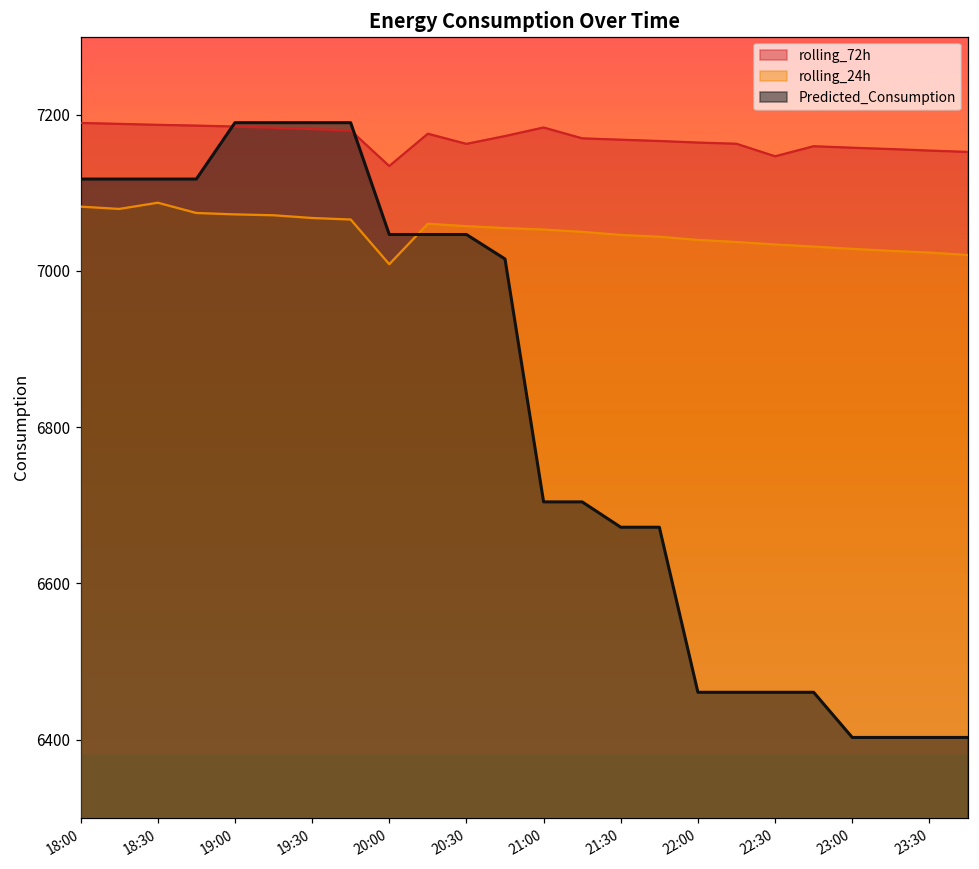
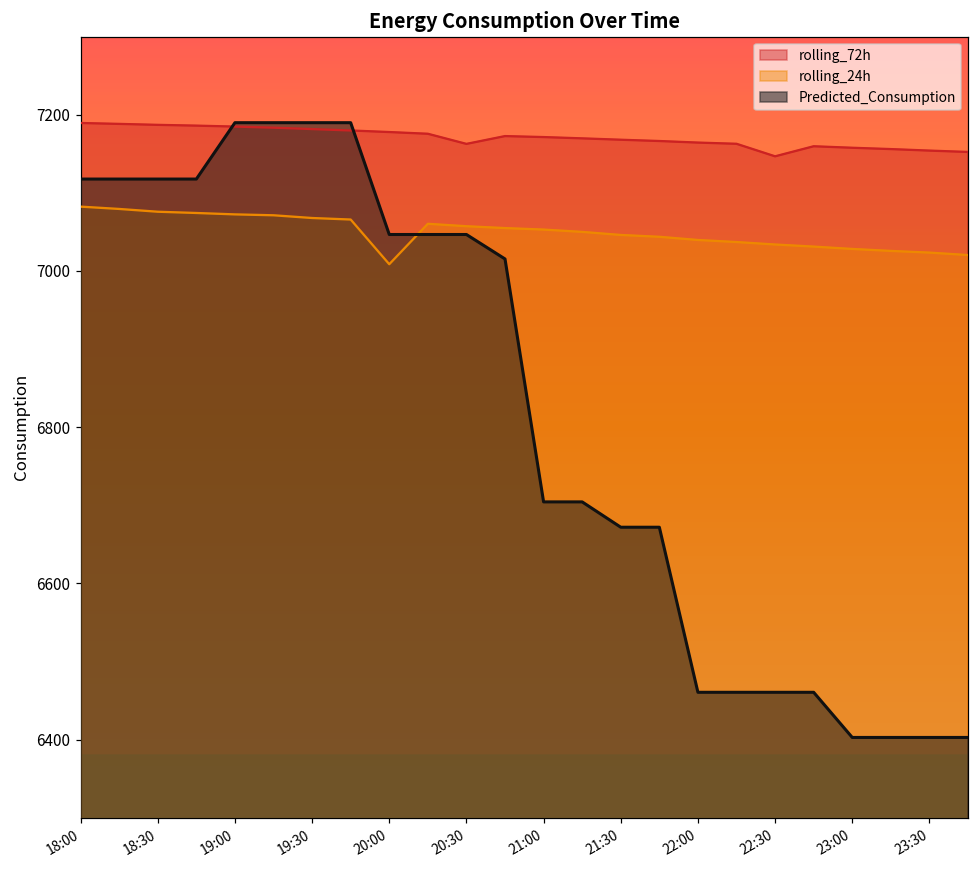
  {
    "rolling_72h": {
      "18:00": 7190,
      "18:30": 7190,
      "19:00": 7180,
      "19:30": 7180,
-     "20:00": 7130,
+     "20:00": 7180,
      "20:30": 7160,
-     "21:00": 7180,
+     "21:00": 7170,
      "21:30": 7170,
      "22:00": 7160,
      "22:30": 7150,
      "23:00": 7160,
      "23:30": 7150
    },
    "rolling_24h": {
      "18:00": 7080,
-     "18:30": 7090,
+     "18:30": 7080,
      "19:00": 7070,
      "19:30": 7070,
      "20:00": 7010,
      "20:30": 7060,
      "21:00": 7050,
      "21:30": 7050,
      "22:00": 7040,
      "22:30": 7030,
      "23:00": 7030,
      "23:30": 7020
    },
    "Predicted_Consumption": {
      "18:00": 7120,
      "18:30": 7120,
      "19:00": 7190,
      "19:30": 7190,
      "20:00": 7050,
      "20:30": 7050,
      "21:00": 6700,
      "21:30": 6670,
      "22:00": 6460,
      "22:30": 6460,
      "23:00": 6400,
      "23:30": 6400
    }
  }
